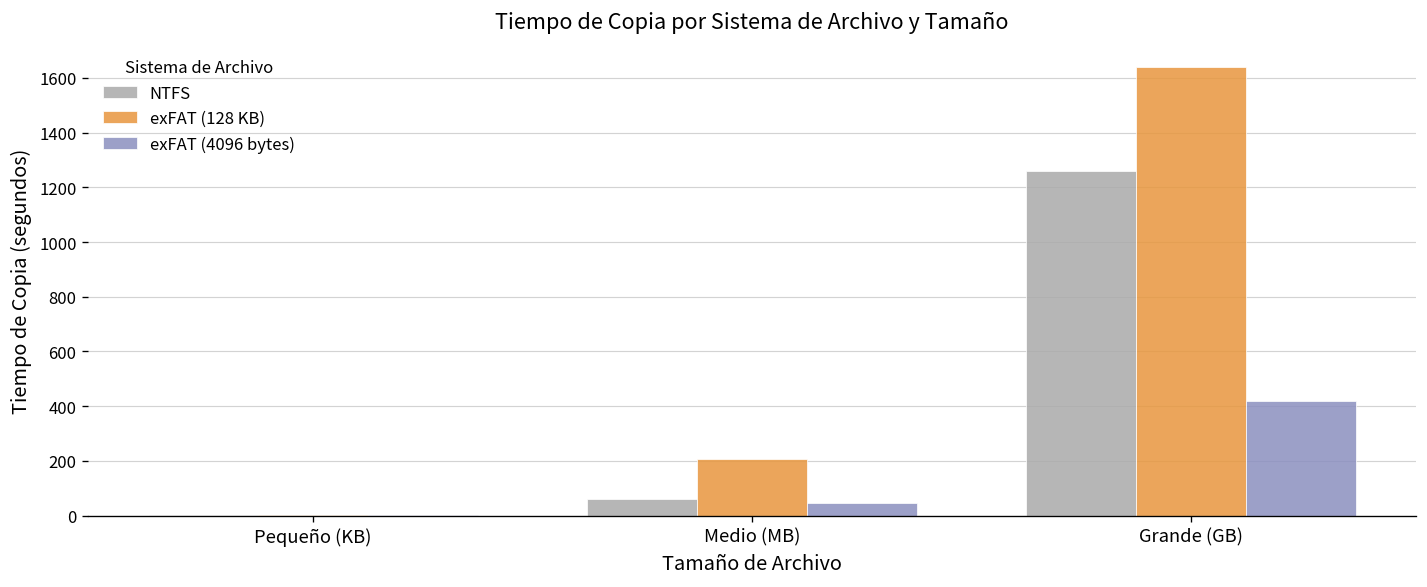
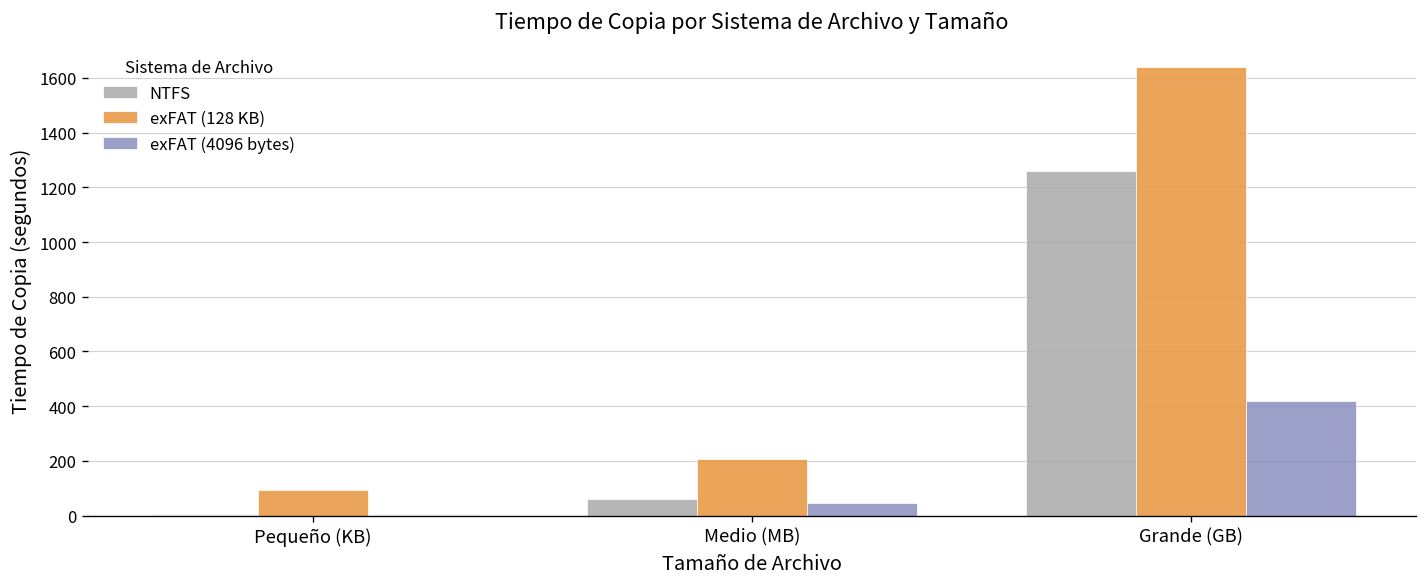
  {
    "exFAT (128 KB)": {
-     "Pequeño (KB)": 0,
+     "Pequeño (KB)": 90,
      "Medio (MB)": 210,
      "Grande (GB)": 1640
    }
  }
